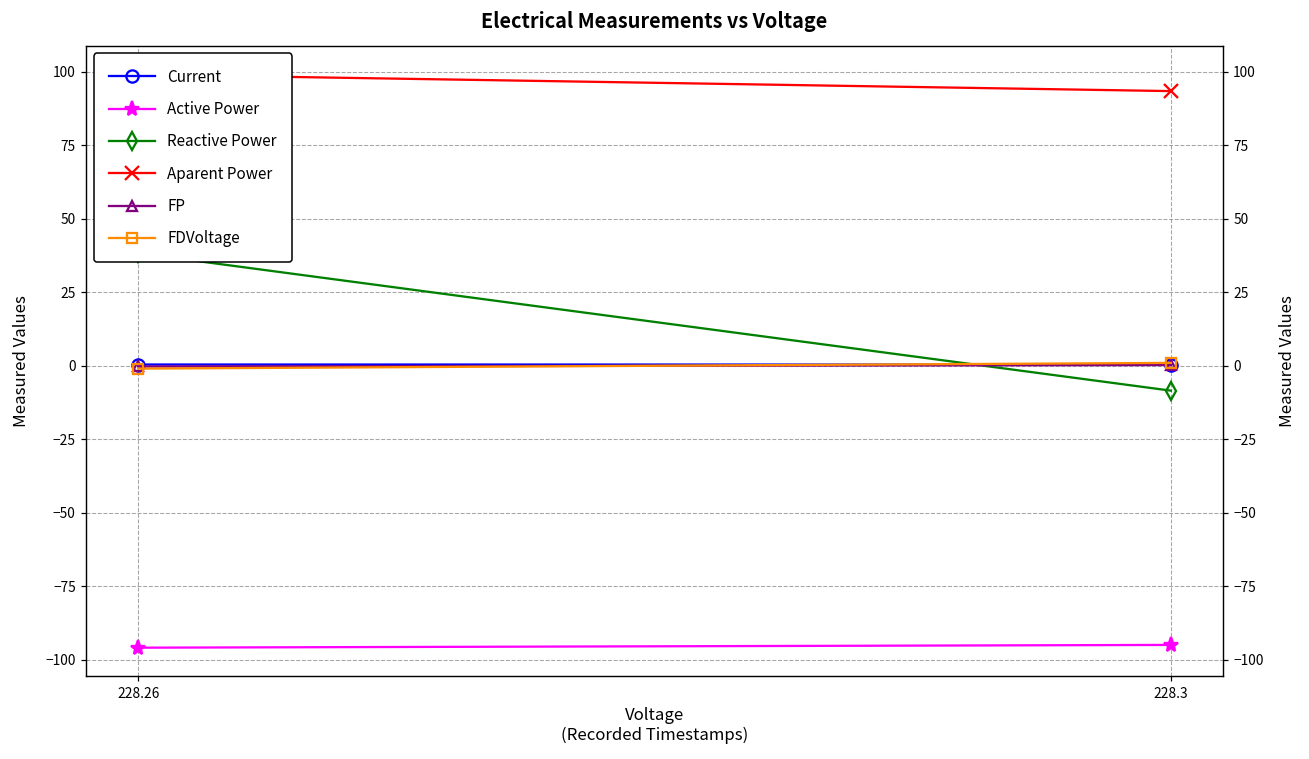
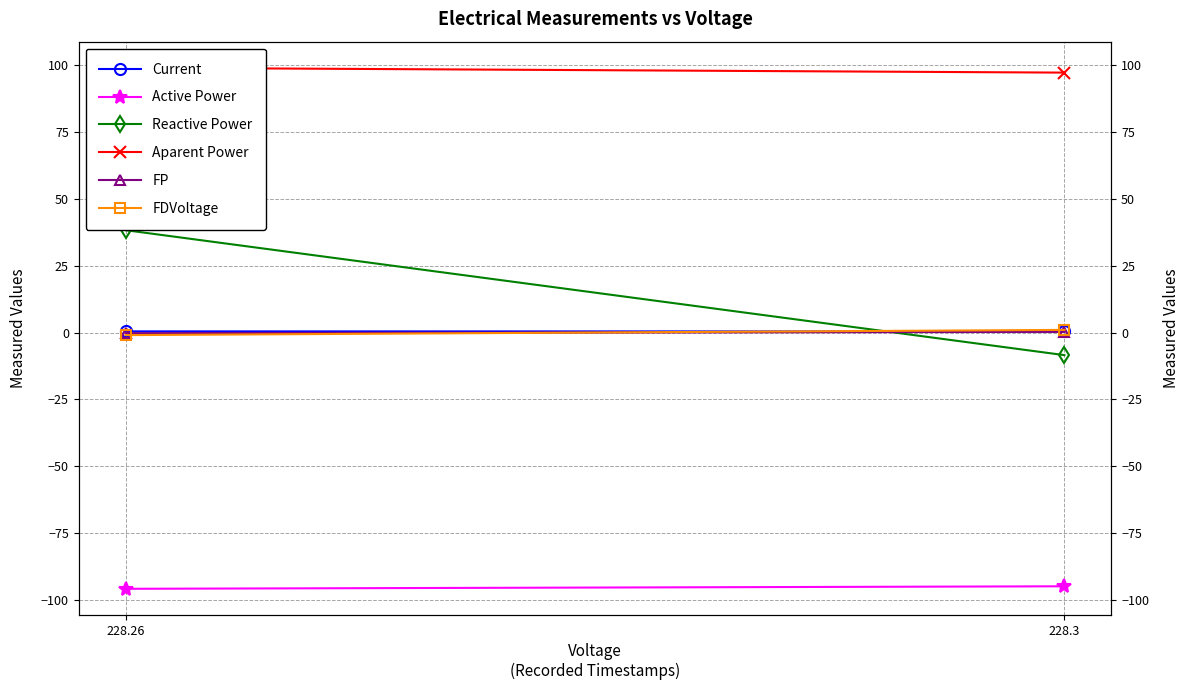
  {
    "Active Power": {
      "228.26": -96,
      "228.3": -95
    },
    "Reactive Power": {
      "228.26": 38,
      "228.3": -8
    },
    "Aparent Power": {
-     "228.3": 93
+     "228.3": 97
    }
  }
